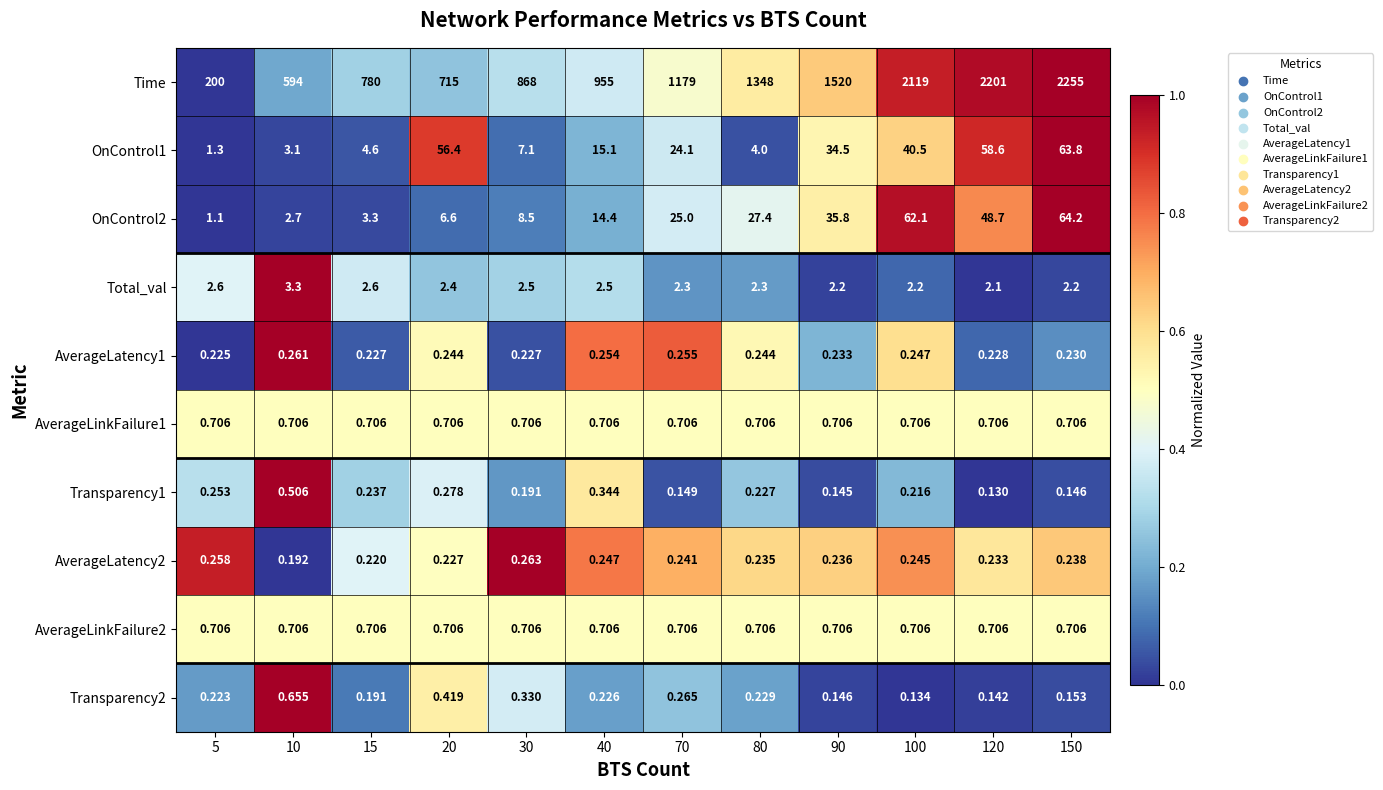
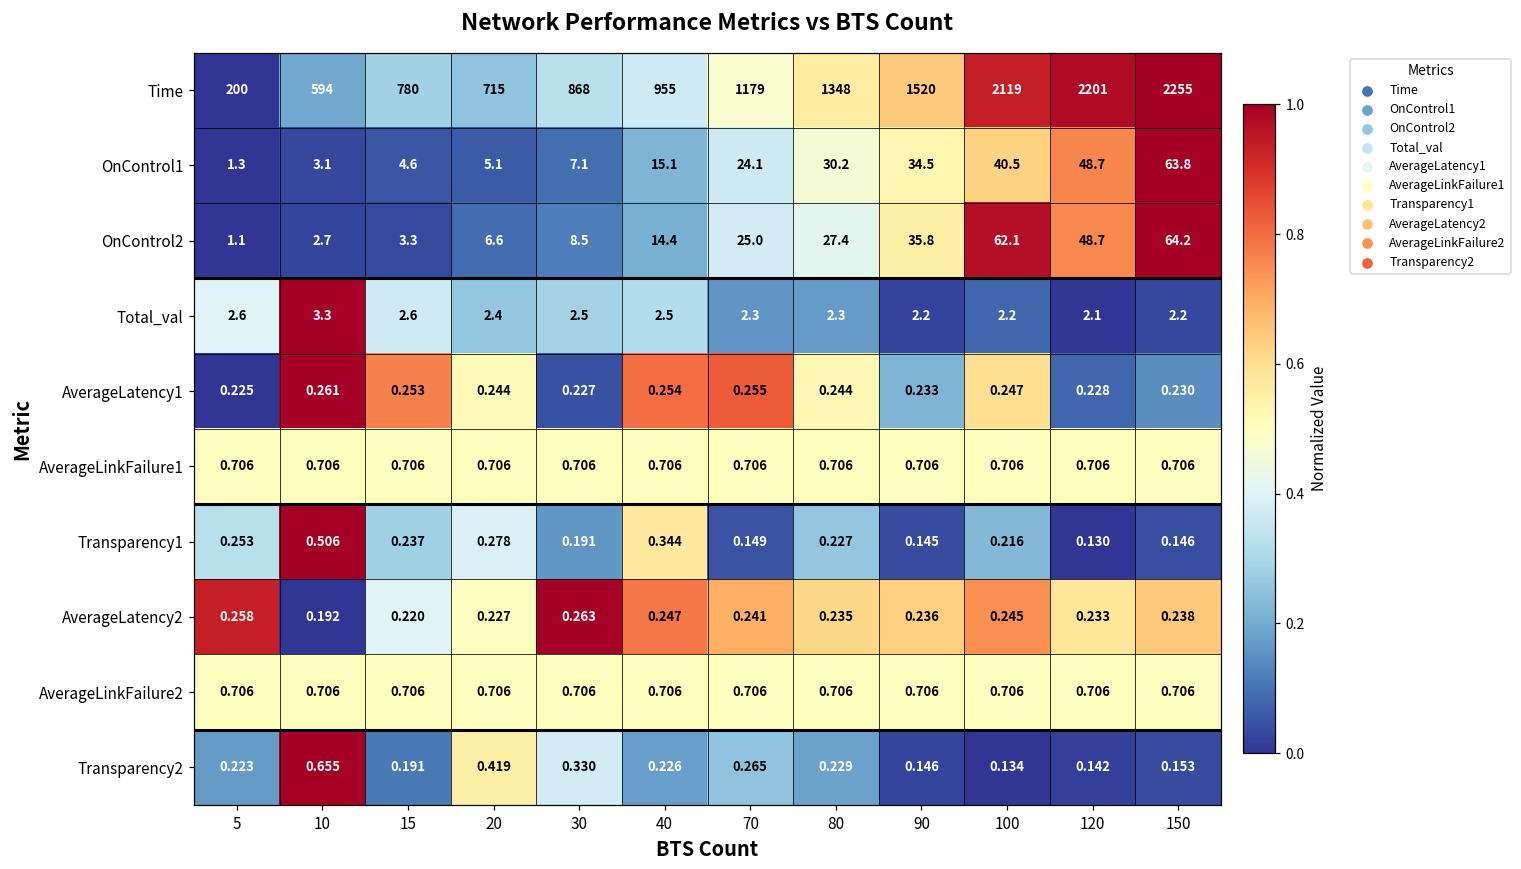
  {
    "Time": {
      "5": 200,
      "10": 594,
      "15": 780,
      "20": 715,
      "30": 868,
      "40": 955,
      "70": 1179,
      "80": 1348,
      "90": 1520,
      "100": 2119,
      "120": 2201,
      "150": 2255
    },
    "OnControl1": {
      "5": 1.3,
      "10": 3.1,
      "15": 4.6,
-     "20": 56.4,
+     "20": 5.1,
      "30": 7.1,
      "40": 15.1,
      "70": 24.1,
-     "80": 4.0,
+     "80": 30.2,
      "90": 34.5,
      "100": 40.5,
-     "120": 58.6,
+     "120": 48.7,
      "150": 63.8
    },
    "OnControl2": {
      "5": 1.1,
      "10": 2.7,
      "15": 3.3,
      "20": 6.6,
      "30": 8.5,
      "40": 14.4,
      "70": 25.0,
      "80": 27.4,
      "90": 35.8,
      "100": 62.1,
      "120": 48.7,
      "150": 64.2
    },
    "Total_val": {
      "5": 2.6,
      "10": 3.3,
      "15": 2.6,
      "20": 2.4,
      "30": 2.5,
      "40": 2.5,
      "70": 2.3,
      "80": 2.3,
      "90": 2.2,
      "100": 2.2,
      "120": 2.1,
      "150": 2.2
    },
    "AverageLatency1": {
      "5": 0.225,
      "10": 0.261,
-     "15": 0.227,
+     "15": 0.253,
      "20": 0.244,
      "30": 0.227,
      "40": 0.254,
      "70": 0.255,
      "80": 0.244,
      "90": 0.233,
      "100": 0.247,
      "120": 0.228,
      "150": 0.230
    },
    "AverageLinkFailure1": {
      "5": 0.706,
      "10": 0.706,
      "15": 0.706,
      "20": 0.706,
      "30": 0.706,
      "40": 0.706,
      "70": 0.706,
      "80": 0.706,
      "90": 0.706,
      "100": 0.706,
      "120": 0.706,
      "150": 0.706
    },
    "Transparency1": {
      "5": 0.253,
      "10": 0.506,
      "15": 0.237,
      "20": 0.278,
      "30": 0.191,
      "40": 0.344,
      "70": 0.149,
      "80": 0.227,
      "90": 0.145,
      "100": 0.216,
      "120": 0.130,
      "150": 0.146
    },
    "AverageLatency2": {
      "5": 0.258,
      "10": 0.192,
      "15": 0.220,
      "20": 0.227,
      "30": 0.263,
      "40": 0.247,
      "70": 0.241,
      "80": 0.235,
      "90": 0.236,
      "100": 0.245,
      "120": 0.233,
      "150": 0.238
    },
    "AverageLinkFailure2": {
      "5": 0.706,
      "10": 0.706,
      "15": 0.706,
      "20": 0.706,
      "30": 0.706,
      "40": 0.706,
      "70": 0.706,
      "80": 0.706,
      "90": 0.706,
      "100": 0.706,
      "120": 0.706,
      "150": 0.706
    },
    "Transparency2": {
      "5": 0.223,
      "10": 0.655,
      "15": 0.191,
      "20": 0.419,
      "30": 0.330,
      "40": 0.226,
      "70": 0.265,
      "80": 0.229,
      "90": 0.146,
      "100": 0.134,
      "120": 0.142,
      "150": 0.153
    }
  }
